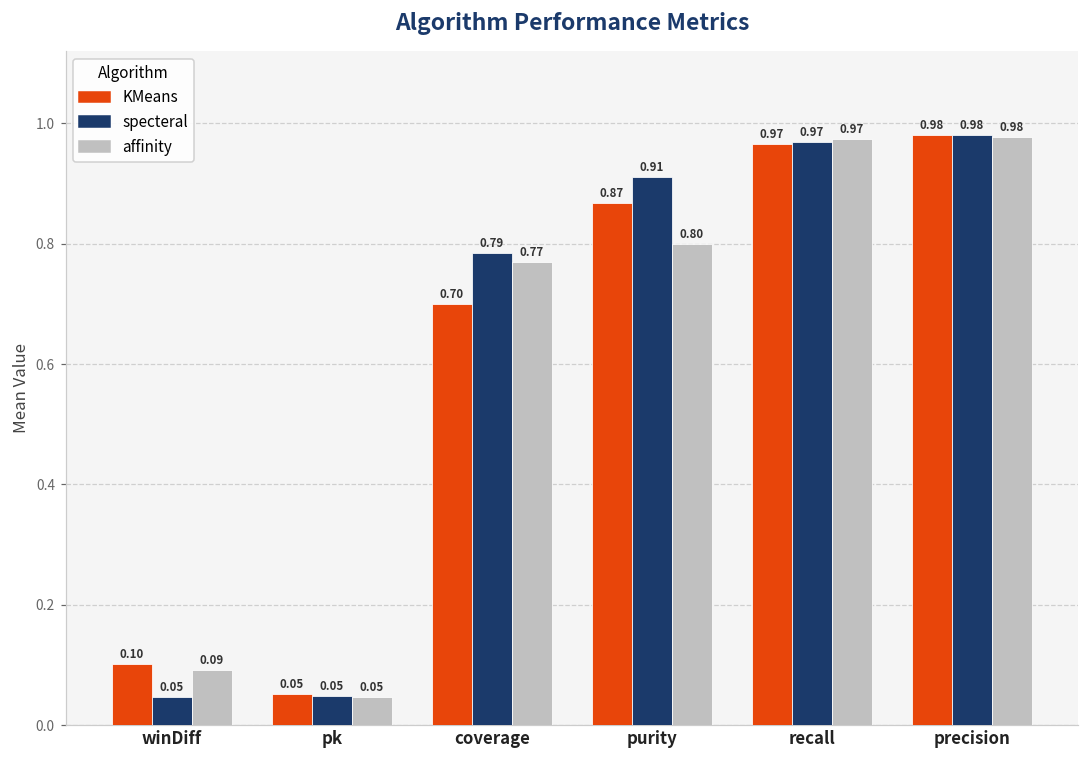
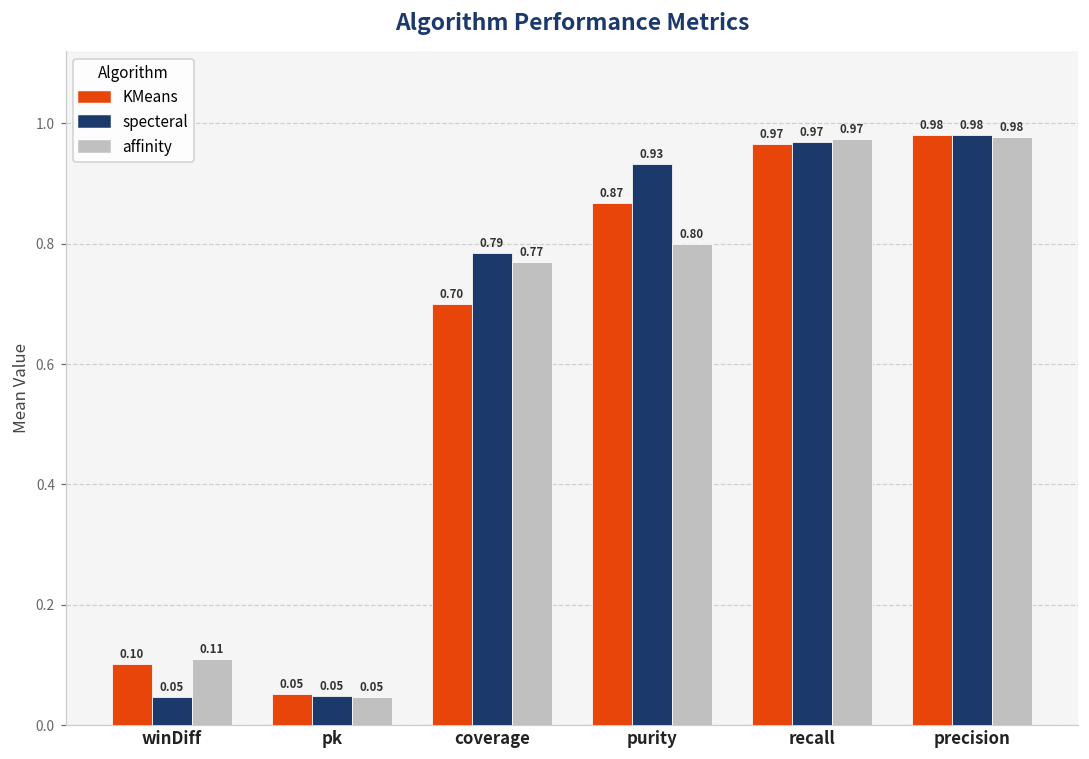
  {
    "KMeans": {
      "winDiff": 0.10,
      "pk": 0.05,
      "coverage": 0.70,
      "purity": 0.87,
      "recall": 0.97,
      "precision": 0.98
    },
    "specteral": {
      "winDiff": 0.05,
      "pk": 0.05,
      "coverage": 0.79,
-     "purity": 0.91,
+     "purity": 0.93,
      "recall": 0.97,
      "precision": 0.98
    },
    "affinity": {
-     "winDiff": 0.09,
+     "winDiff": 0.11,
      "pk": 0.05,
      "coverage": 0.77,
      "purity": 0.80,
      "recall": 0.97,
      "precision": 0.98
    }
  }
